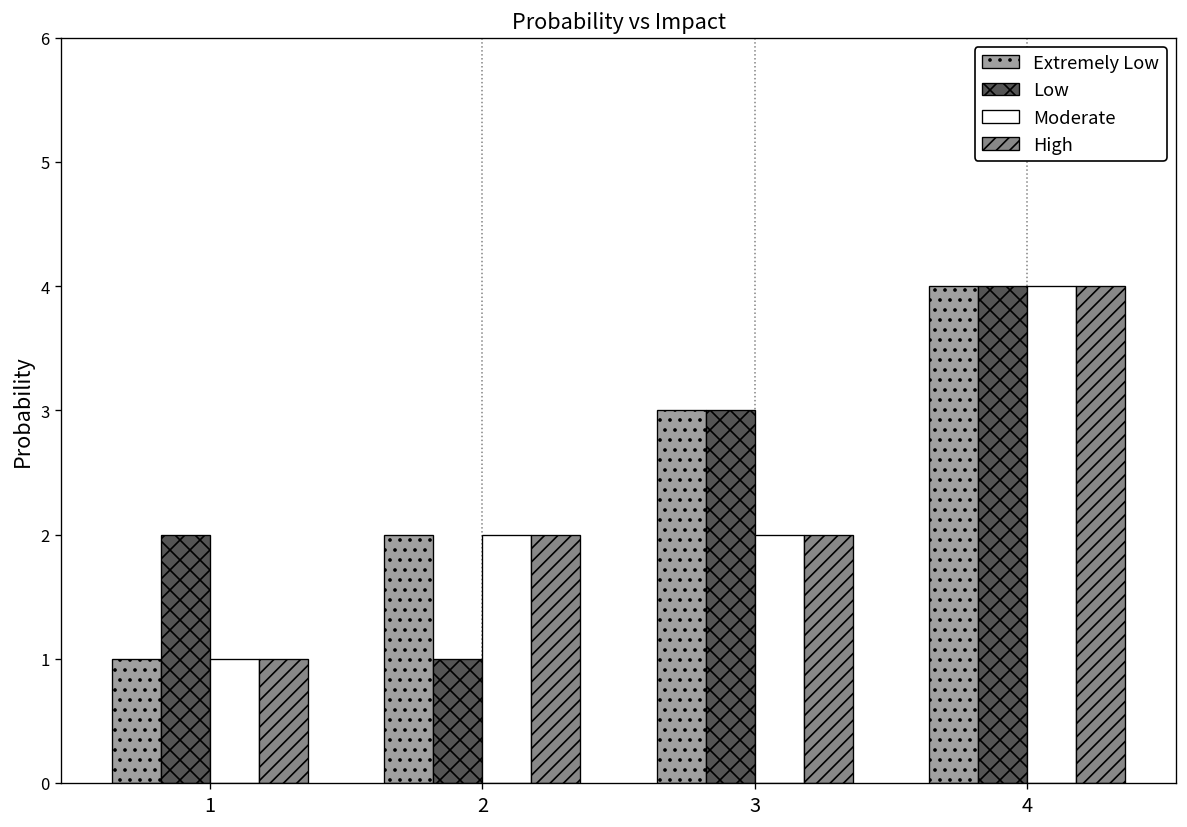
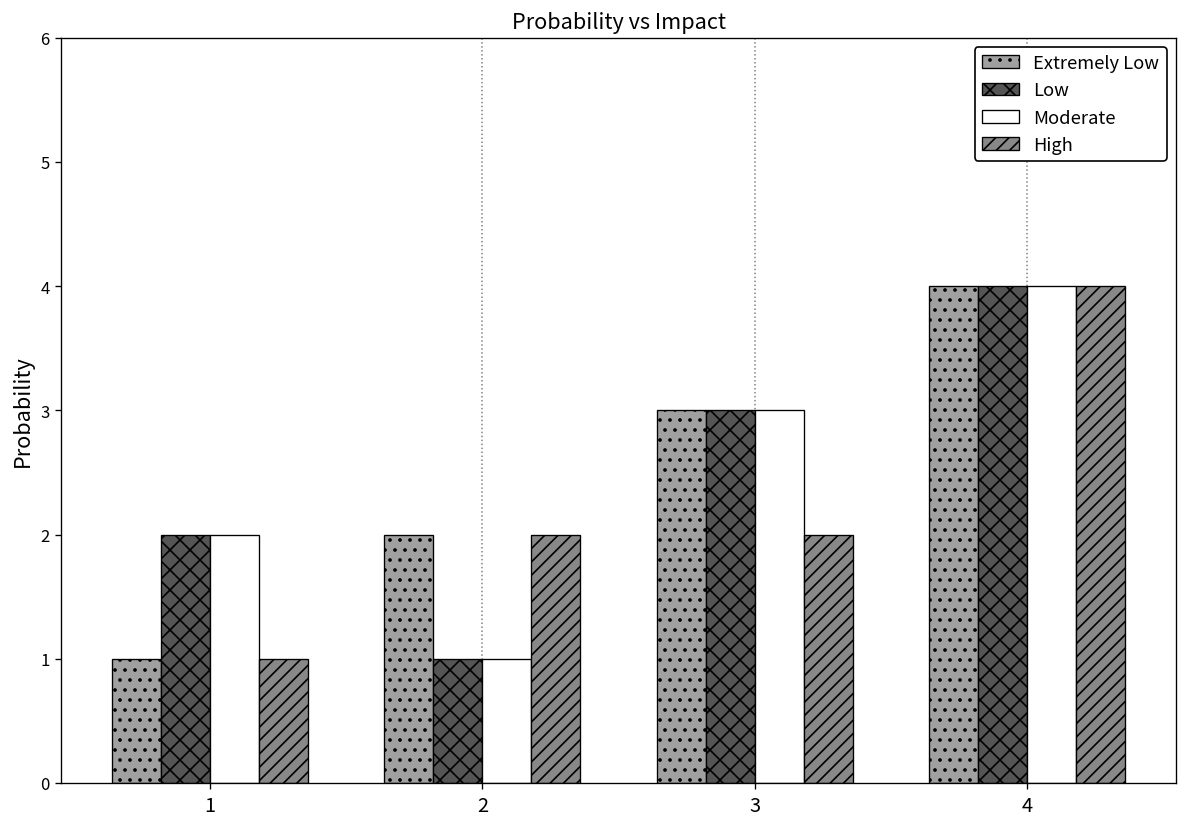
  {
    "Low": {
      "1": 2,
      "2": 1,
      "3": 3,
      "4": 4
    },
    "Moderate": {
-     "1": 1,
-     "2": 2,
-     "3": 2,
+     "1": 2,
+     "2": 1,
+     "3": 3,
      "4": 4
    }
  }
